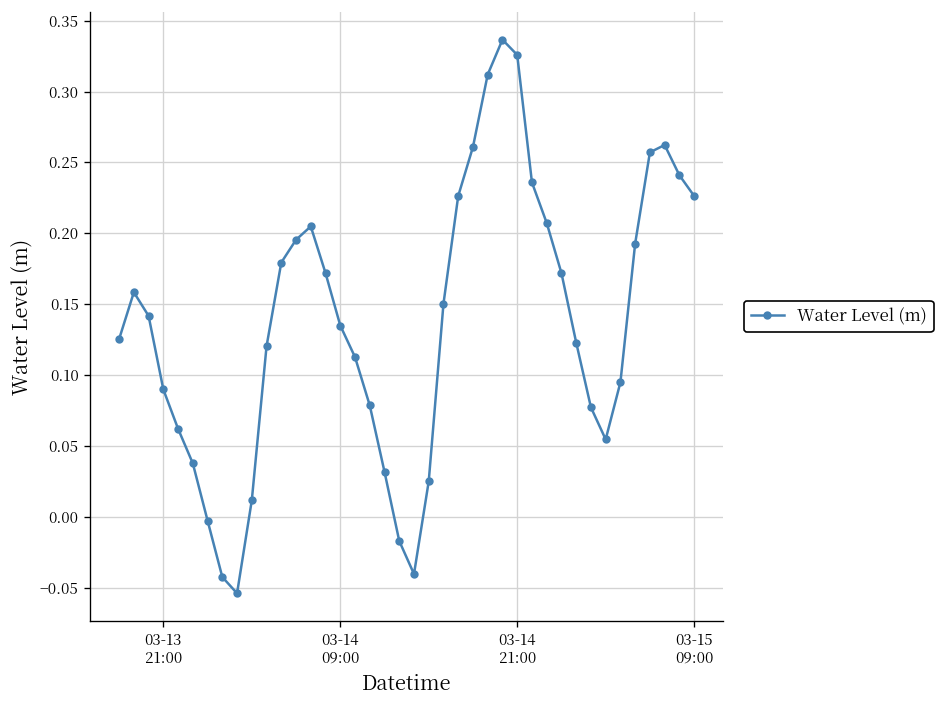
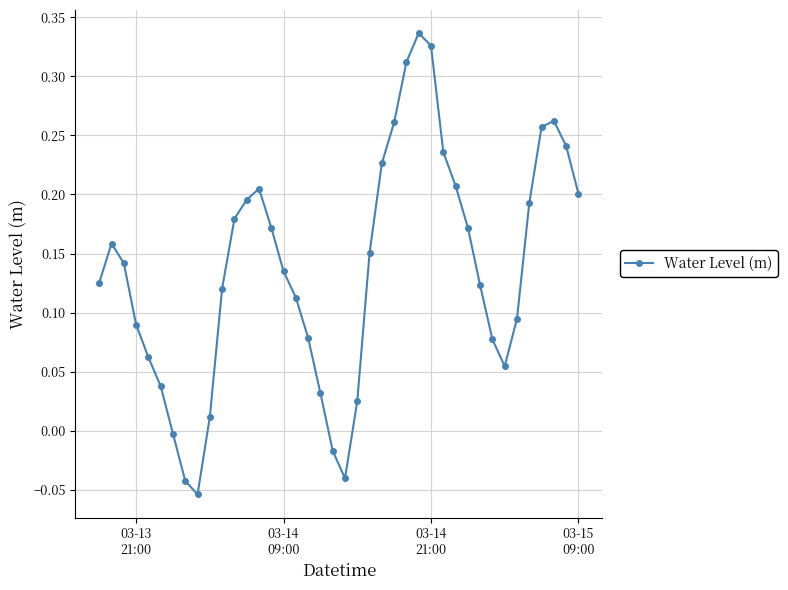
  {
    "03-13 21:00": 0.090,
    "03-14 09:00": 0.135,
    "03-14 21:00": 0.326,
-   "03-15 09:00": 0.226
+   "03-15 09:00": 0.201
  }
